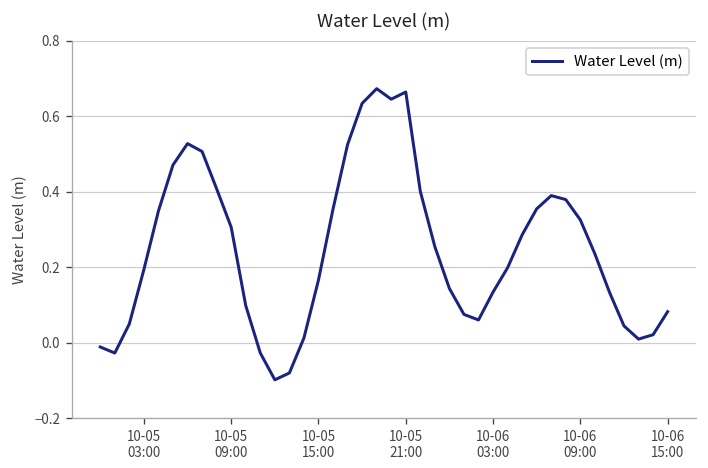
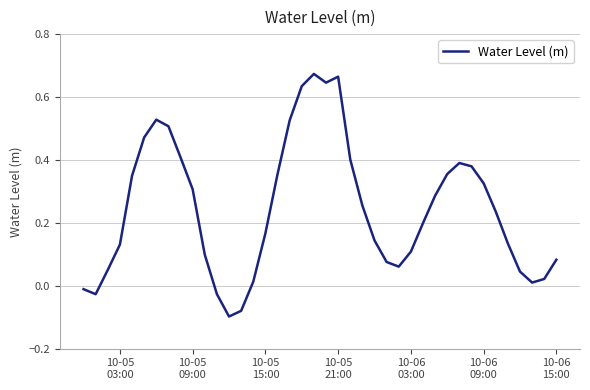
  {
-   "10-05 03:00": 0.19,
+   "10-05 03:00": 0.13,
    "10-05 09:00": 0.31,
    "10-05 15:00": 0.17,
    "10-05 21:00": 0.66,
-   "10-06 03:00": 0.13,
+   "10-06 03:00": 0.11,
    "10-06 09:00": 0.33,
    "10-06 15:00": 0.08
  }
